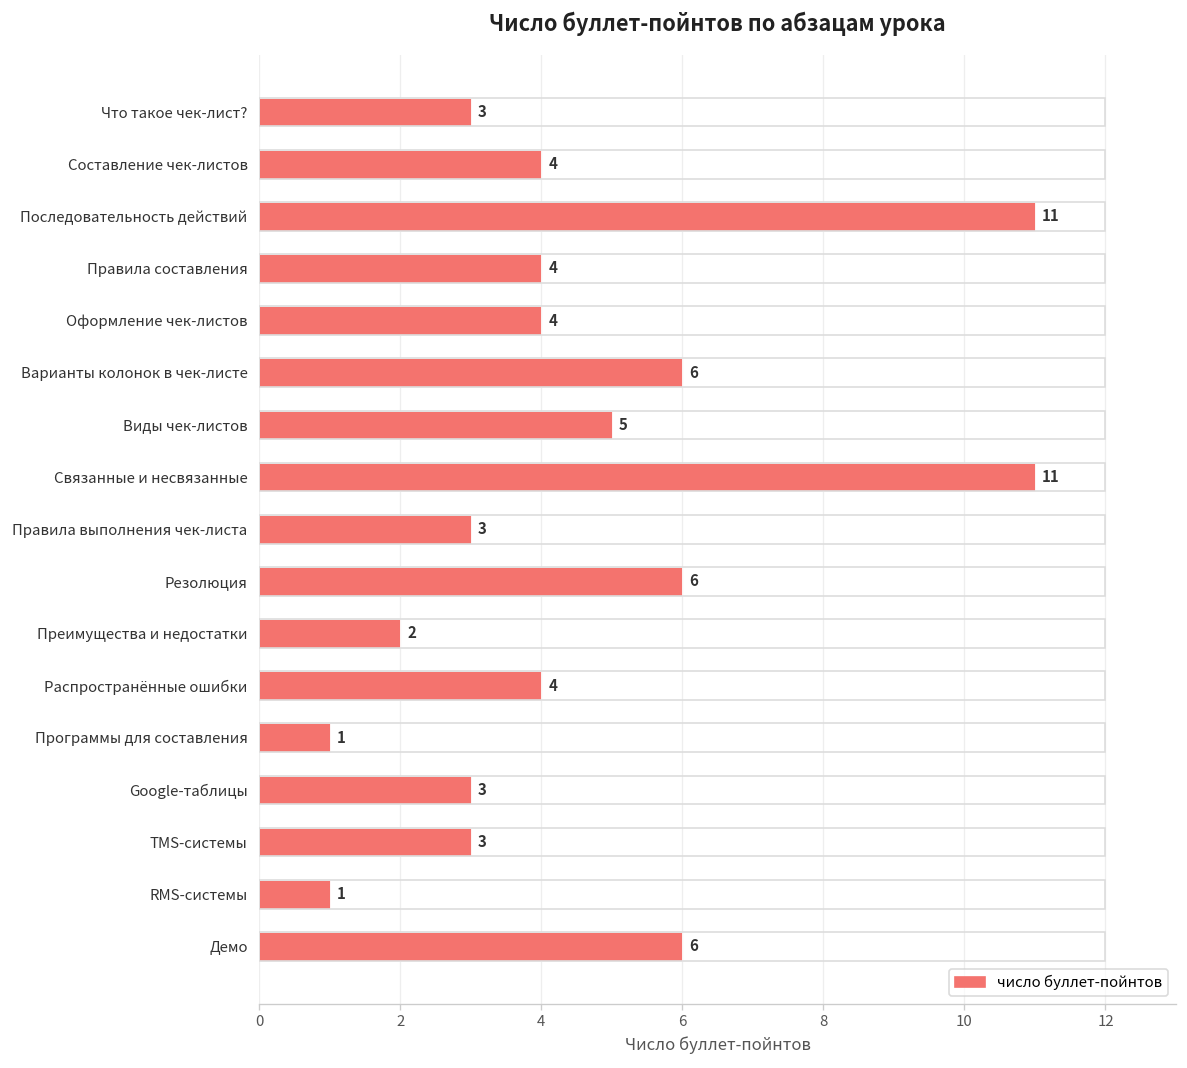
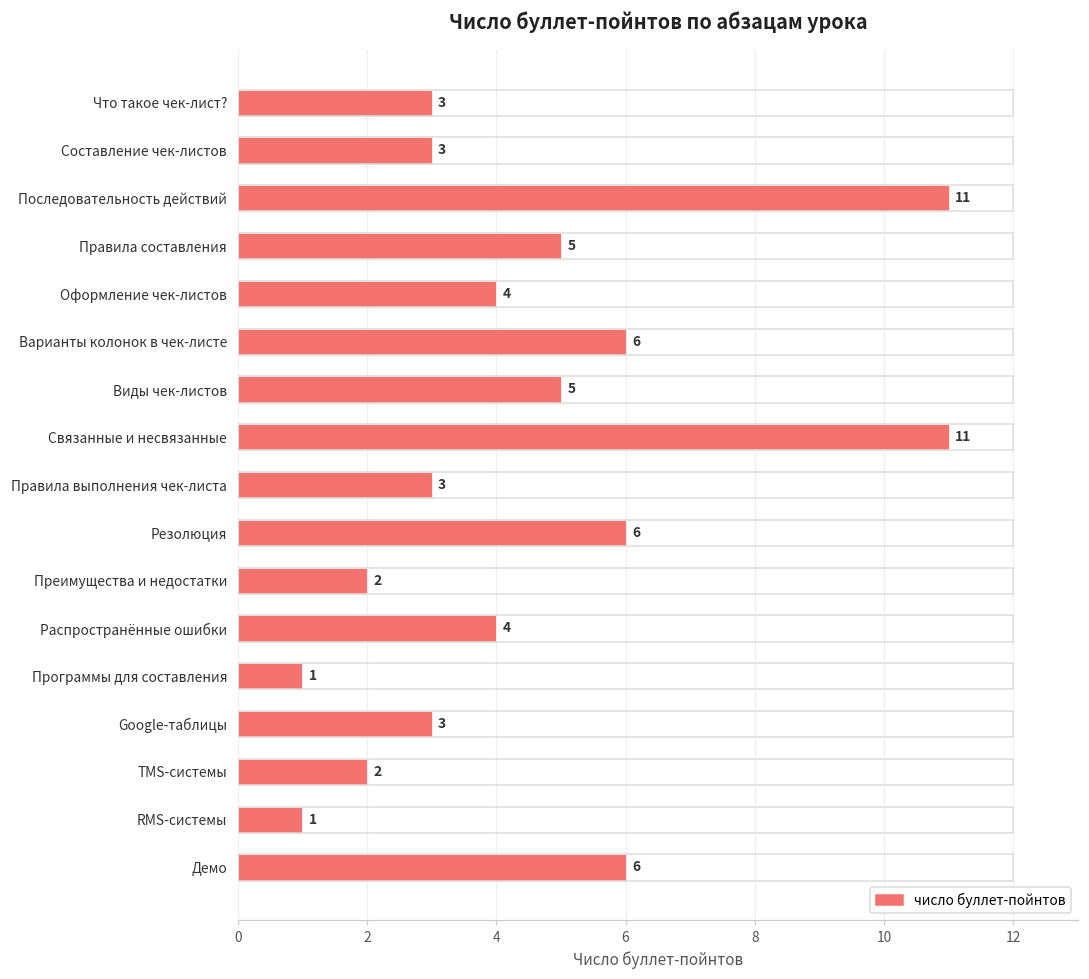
  {
    "Что такое чек-лист?": 3,
-   "Составление чек-листов": 4,
+   "Составление чек-листов": 3,
    "Последовательность действий": 11,
-   "Правила составления": 4,
+   "Правила составления": 5,
    "Оформление чек-листов": 4,
    "Варианты колонок в чек-листе": 6,
    "Виды чек-листов": 5,
    "Связанные и несвязанные": 11,
    "Правила выполнения чек-листа": 3,
    "Резолюция": 6,
    "Преимущества и недостатки": 2,
    "Распространённые ошибки": 4,
    "Программы для составления": 1,
    "Google-таблицы": 3,
-   "TMS-системы": 3,
+   "TMS-системы": 2,
    "RMS-системы": 1,
    "Демо": 6
  }
